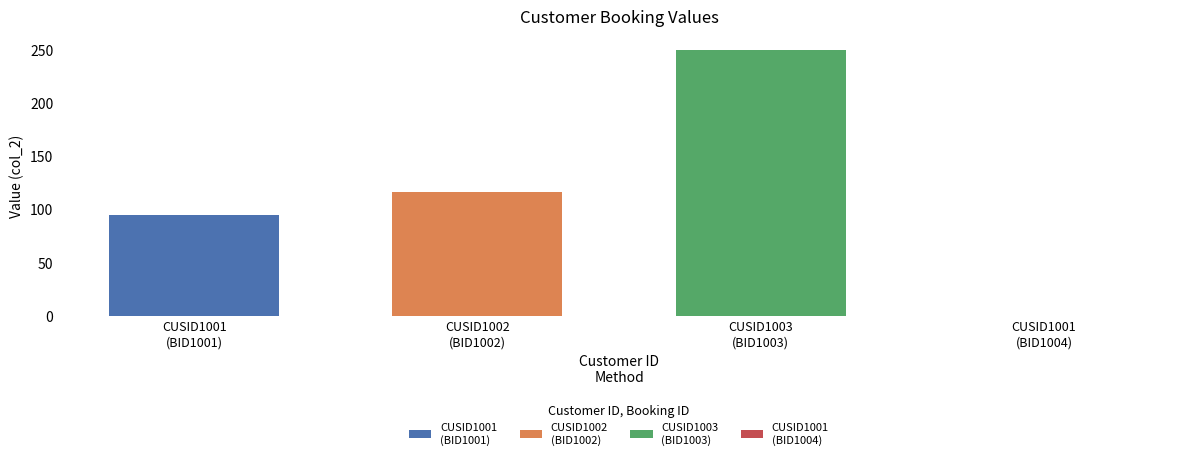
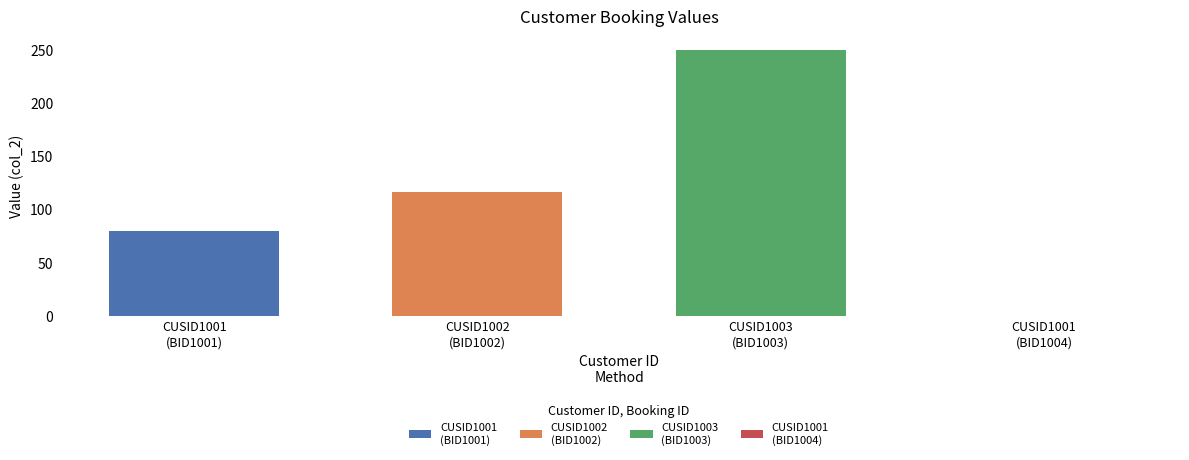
  {
-   "CUSID1001 (BID1001)": 95,
+   "CUSID1001 (BID1001)": 80,
    "CUSID1002 (BID1002)": 116,
    "CUSID1003 (BID1003)": 250,
    "CUSID1001 (BID1004)": 0
  }
